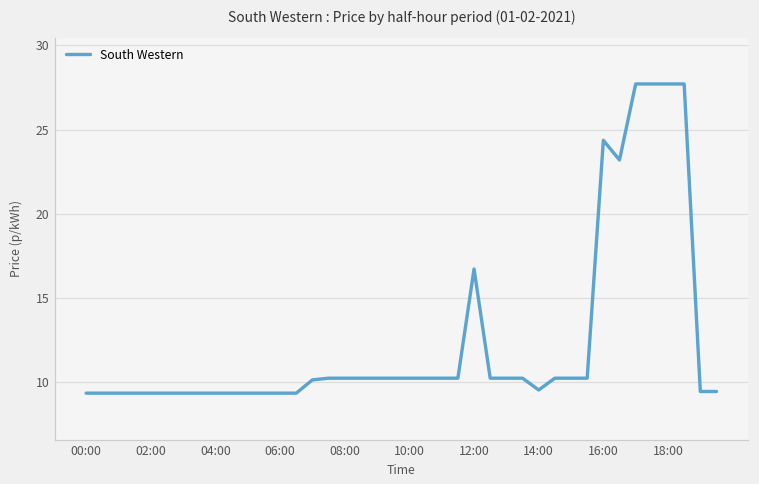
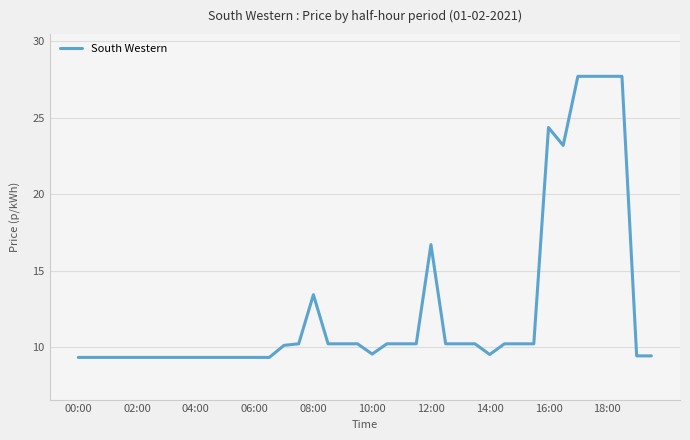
  {
    "00:00": 9.3,
    "02:00": 9.3,
    "04:00": 9.3,
    "06:00": 9.3,
-   "08:00": 10.2,
-   "10:00": 10.2,
+   "08:00": 13.4,
+   "10:00": 9.6,
    "12:00": 16.7,
    "14:00": 9.5,
    "16:00": 24.4,
    "18:00": 27.7
  }
